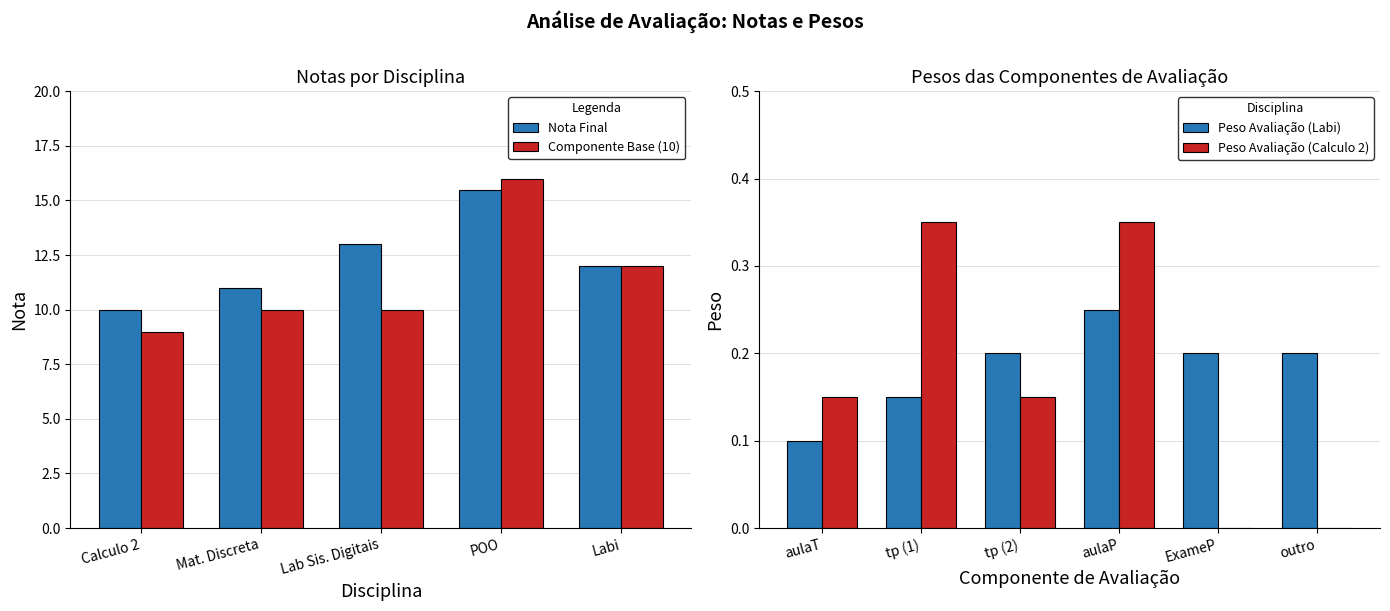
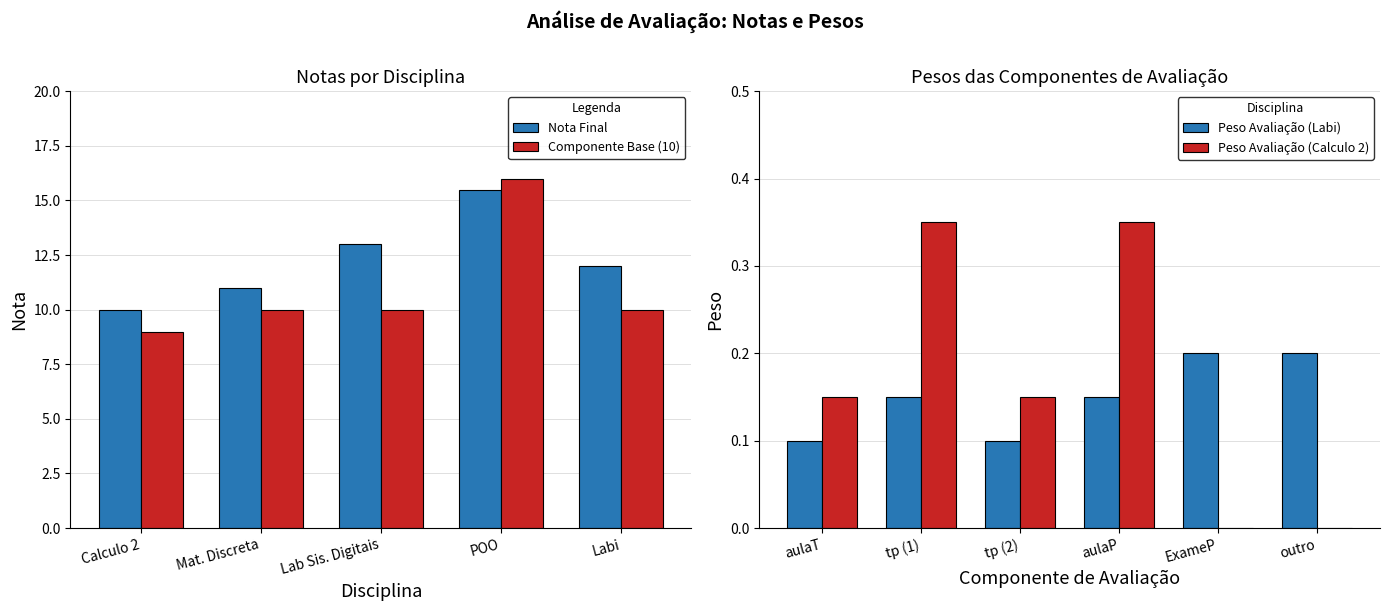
  {
    "Notas por Disciplina": {
      "Nota Final": {
        "Calculo 2": 10,
        "Mat. Discreta": 11,
        "Lab Sis. Digitais": 13,
        "POO": 15.5,
        "Labi": 12
      },
      "Componente Base (10)": {
        "Calculo 2": 9,
        "Mat. Discreta": 10,
        "Lab Sis. Digitais": 10,
        "POO": 16,
-       "Labi": 12
+       "Labi": 10
      }
    },
    "Pesos das Componentes de Avaliação": {
      "Peso Avaliação (Labi)": {
        "aulaT": 0.10,
        "tp (1)": 0.15,
-       "tp (2)": 0.2,
-       "aulaP": 0.25,
+       "tp (2)": 0.1,
+       "aulaP": 0.15,
        "ExameP": 0.20,
        "outro": 0.20
      },
      "Peso Avaliação (Calculo 2)": {
        "aulaT": 0.15,
        "tp (1)": 0.35,
        "tp (2)": 0.15,
        "aulaP": 0.35,
        "ExameP": 0.00,
        "outro": 0.00
      }
    }
  }
